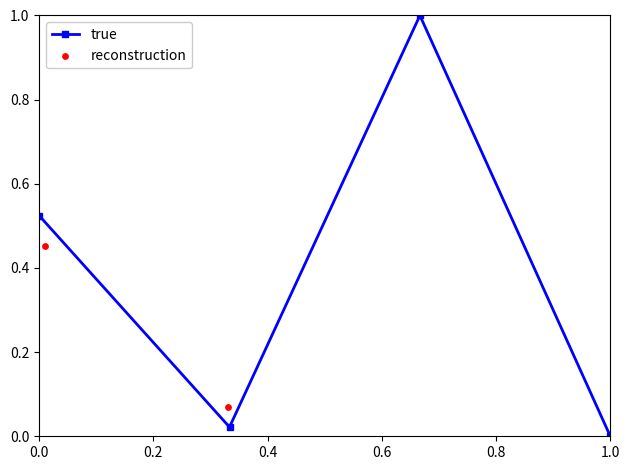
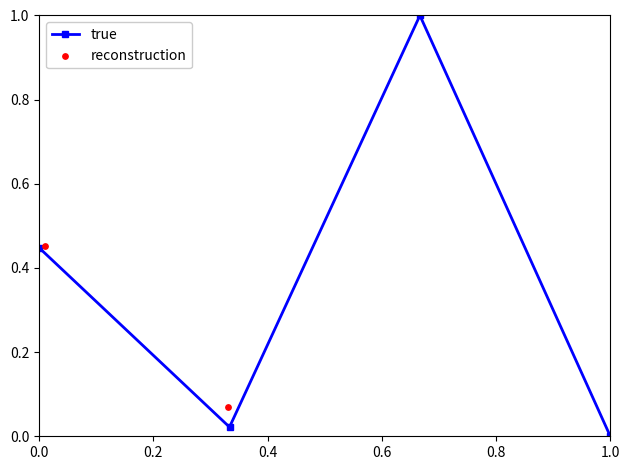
  {
    "true": {
-     "0.0": 0.52,
+     "0.0": 0.45,
      "1.0": 0.00
    }
  }
